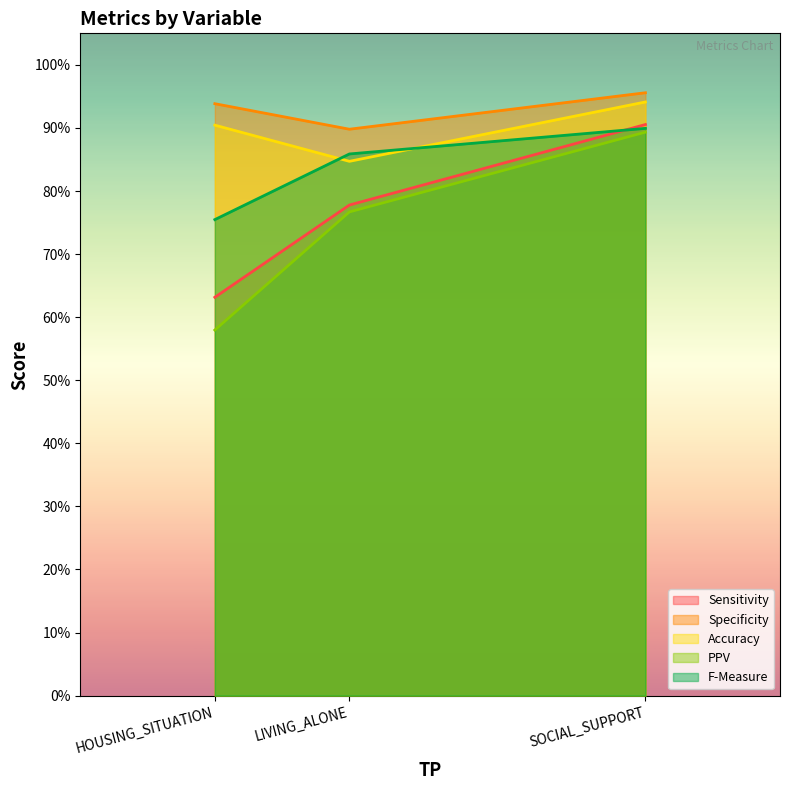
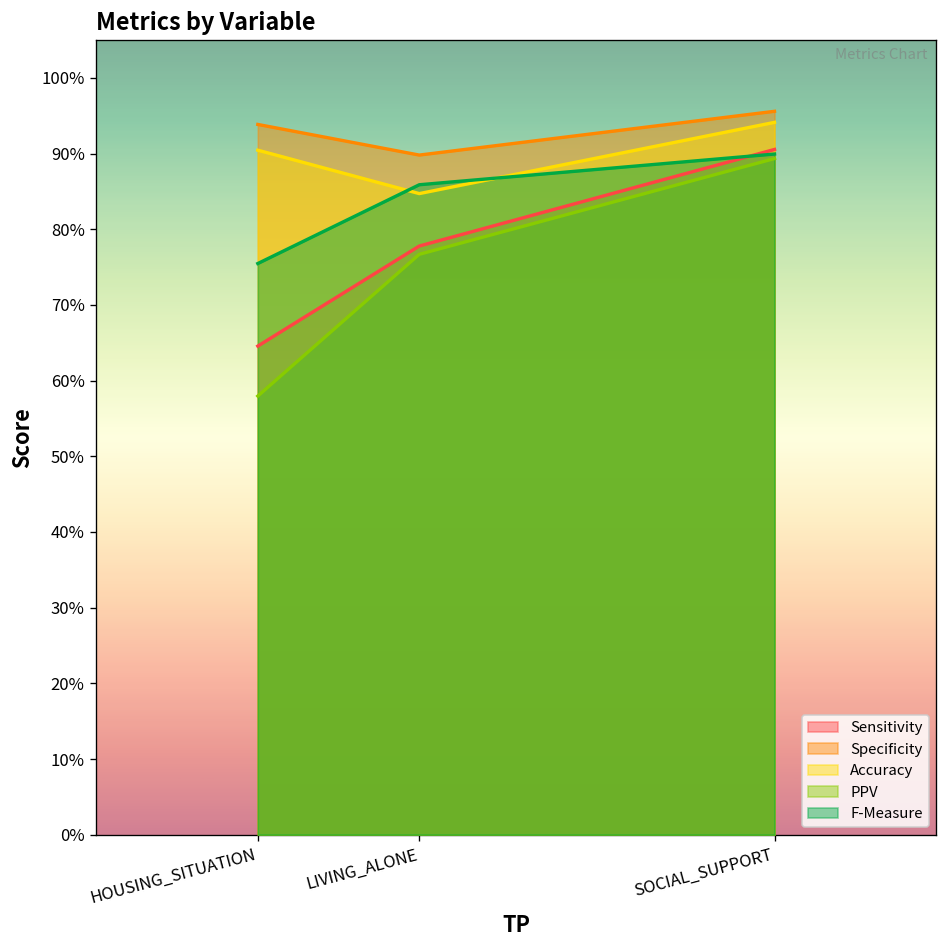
  {
    "Sensitivity": {
-     "HOUSING_SITUATION": "63%",
+     "HOUSING_SITUATION": "65%",
      "LIVING_ALONE": "78%",
      "SOCIAL_SUPPORT": "91%"
    },
    "PPV": {
      "HOUSING_SITUATION": "58%",
      "LIVING_ALONE": "77%",
      "SOCIAL_SUPPORT": "89%"
    },
    "F-Measure": {
      "HOUSING_SITUATION": "75%",
      "LIVING_ALONE": "86%",
      "SOCIAL_SUPPORT": "90%"
    }
  }
